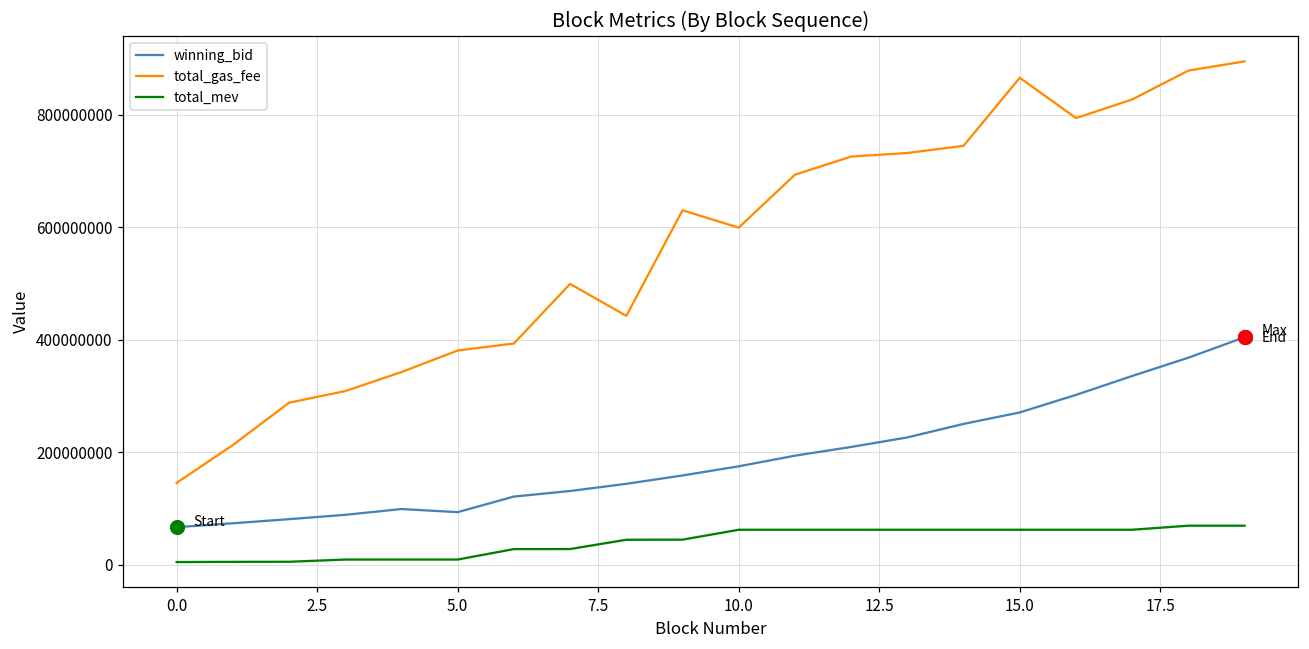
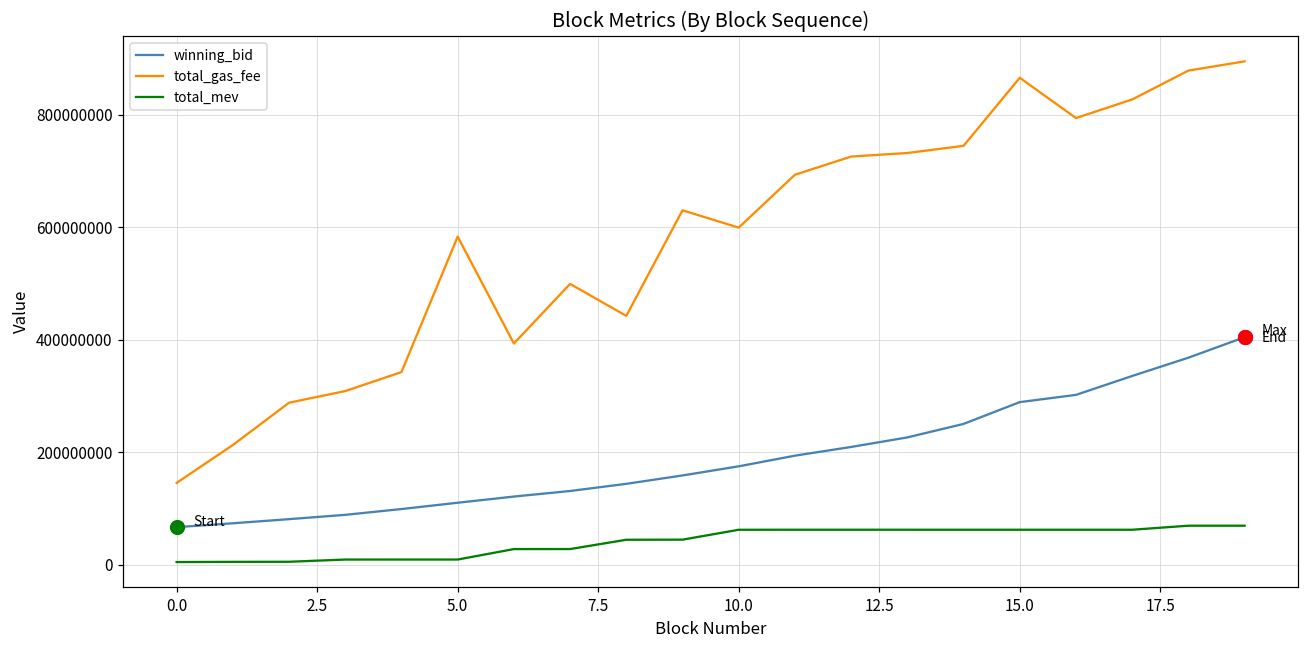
  {
    "winning_bid": {
-     "5.0": 90000000,
+     "5.0": 110000000,
      "10.0": 170000000,
-     "15.0": 270000000
+     "15.0": 290000000
    },
    "total_gas_fee": {
      "0.0": 150000000,
-     "5.0": 380000000,
+     "5.0": 580000000,
      "10.0": 600000000,
      "15.0": 870000000
    }
  }
